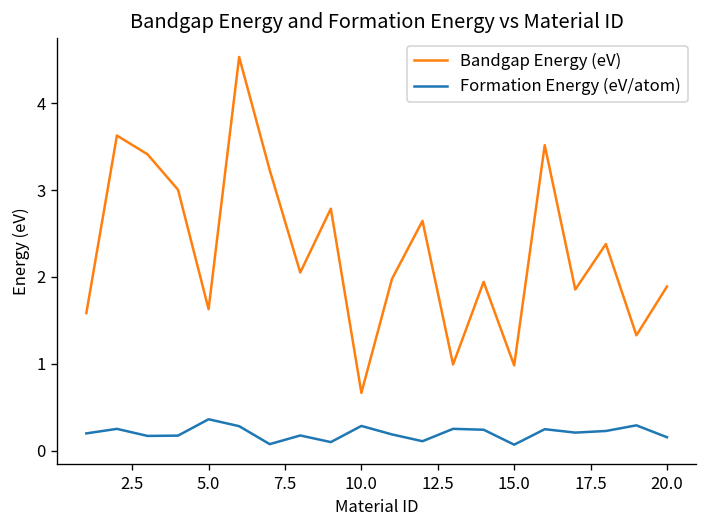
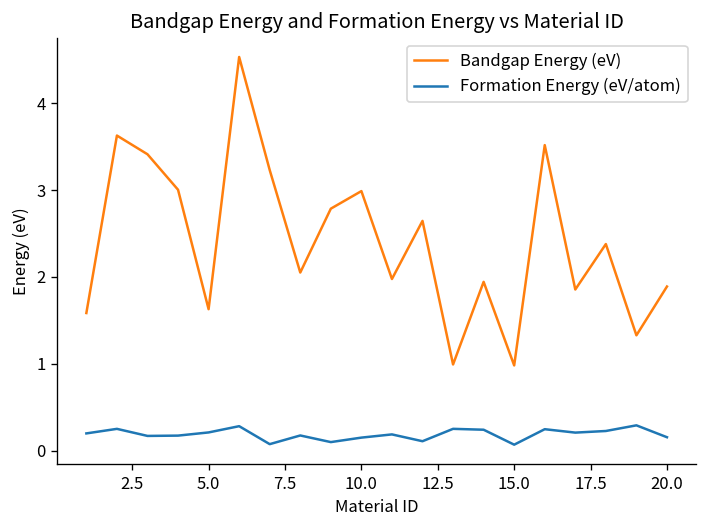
  {
    "Bandgap Energy (eV)": {
      "5.0": 1.6,
-     "10.0": 0.7,
+     "10.0": 3.0,
      "15.0": 1.0,
      "20.0": 1.9
    },
    "Formation Energy (eV/atom)": {
-     "5.0": 0.4,
-     "10.0": 0.3,
+     "5.0": 0.2,
+     "10.0": 0.2,
      "15.0": 0.1,
      "20.0": 0.2
    }
  }
